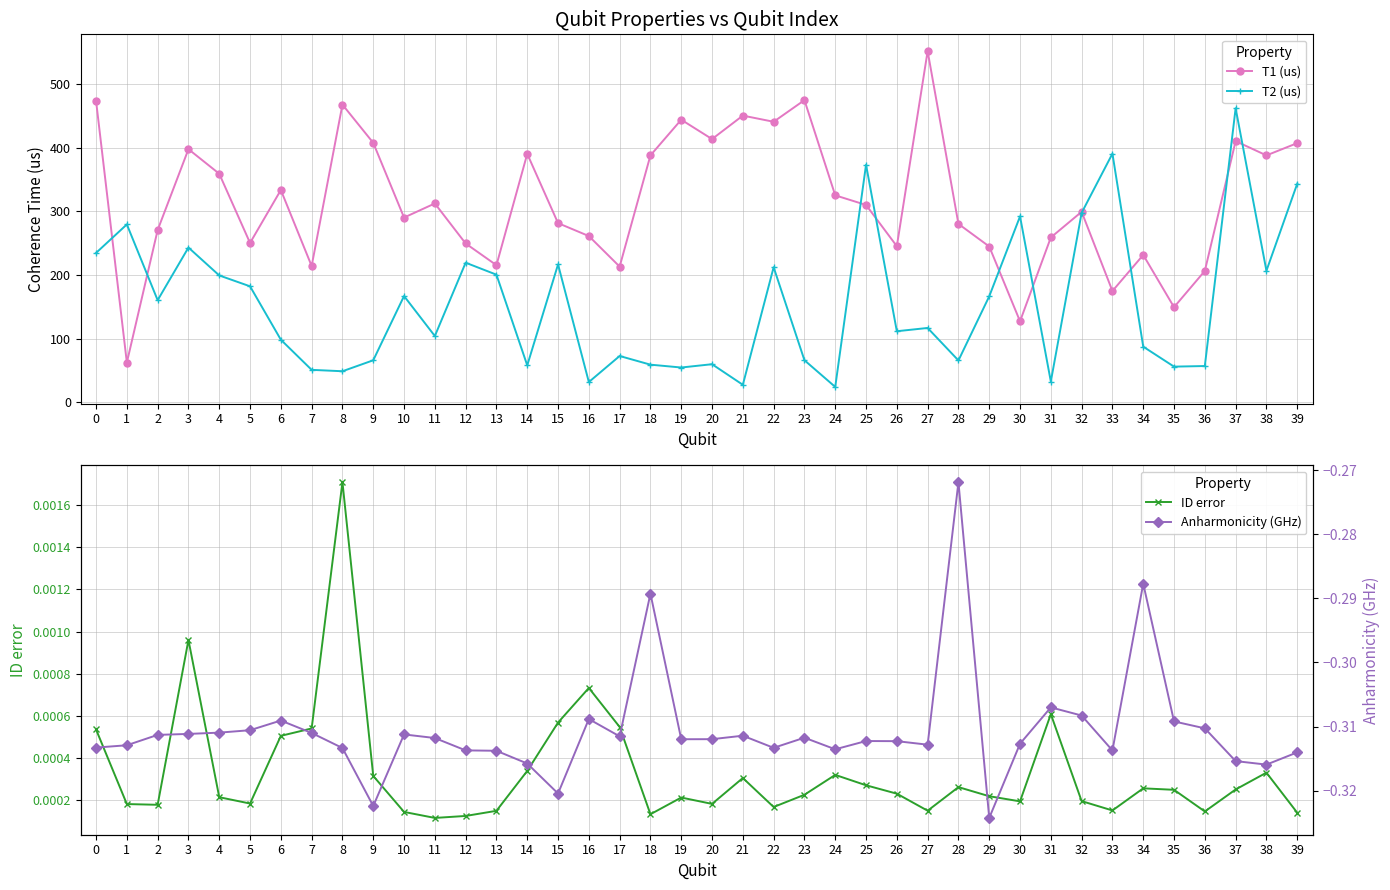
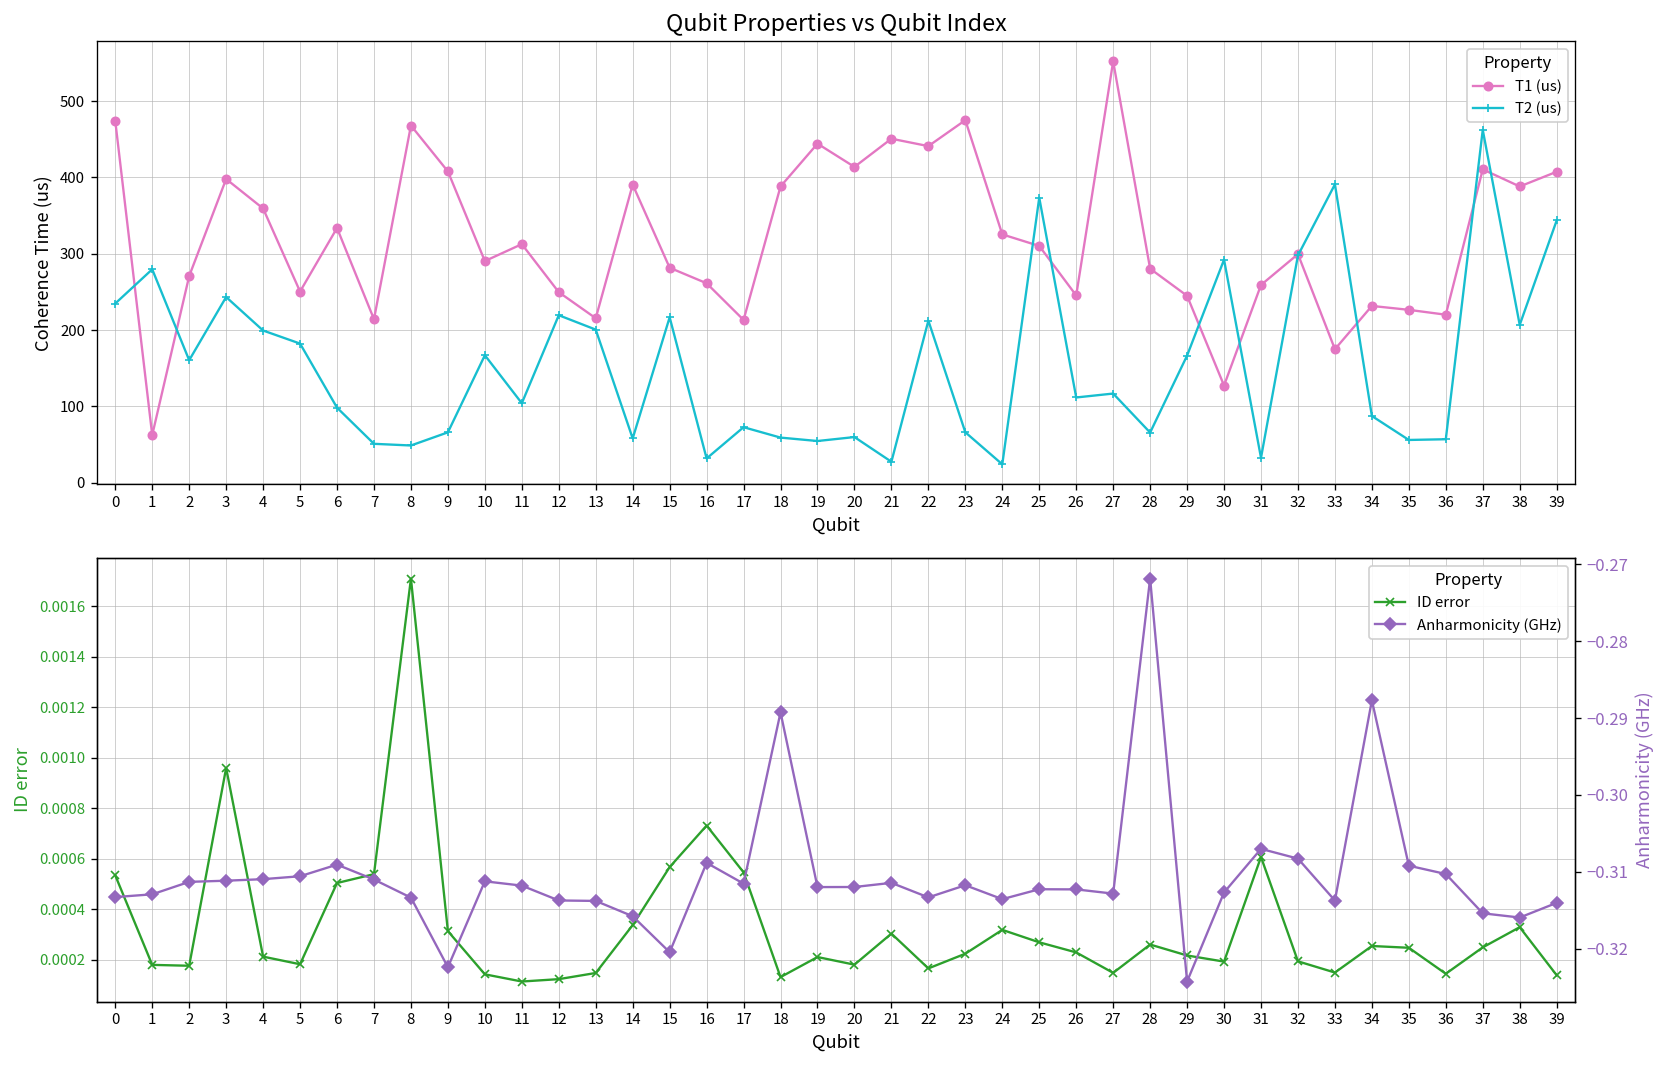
  {
    "Qubit Properties vs Qubit Index": {
      "T1 (us)": {
        "0": 470,
        "1": 60,
        "2": 270,
        "3": 400,
        "4": 360,
        "5": 250,
        "6": 330,
        "7": 210,
        "8": 470,
        "9": 410,
        "10": 290,
        "11": 310,
        "12": 250,
        "13": 220,
        "14": 390,
        "15": 280,
        "16": 260,
        "17": 210,
        "18": 390,
        "19": 440,
        "20": 410,
        "21": 450,
        "22": 440,
        "23": 480,
        "24": 330,
        "25": 310,
        "26": 250,
        "27": 550,
        "28": 280,
        "29": 240,
        "30": 130,
        "31": 260,
        "33": 170,
        "34": 230,
-       "35": 150,
-       "36": 210,
+       "35": 230,
+       "36": 220,
        "37": 410,
        "38": 390,
        "39": 410
      },
      "T2 (us)": {
        "0": 230,
        "1": 280,
        "2": 160,
        "3": 240,
        "4": 200,
        "5": 180,
        "6": 100,
        "7": 50,
        "8": 50,
        "9": 70,
        "10": 170,
        "11": 100,
        "12": 220,
        "13": 200,
        "14": 60,
        "15": 220,
        "16": 30,
        "17": 70,
        "18": 60,
        "19": 50,
        "20": 60,
        "21": 30,
        "22": 210,
        "23": 70,
        "24": 20,
        "25": 370,
        "26": 110,
        "27": 120,
        "28": 70,
        "29": 170,
        "30": 290,
        "31": 30,
        "33": 390,
        "34": 90,
        "35": 60,
        "36": 60,
        "37": 460,
        "38": 210,
        "39": 340
      }
    }
  }
